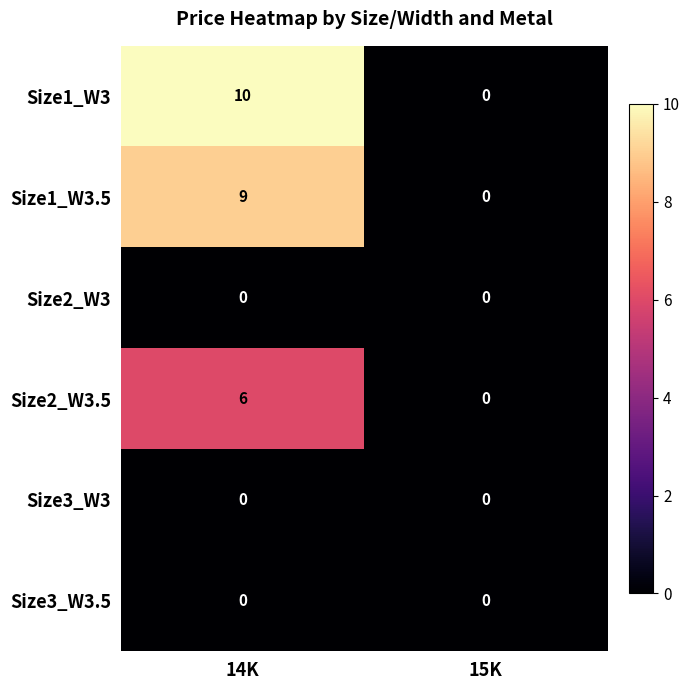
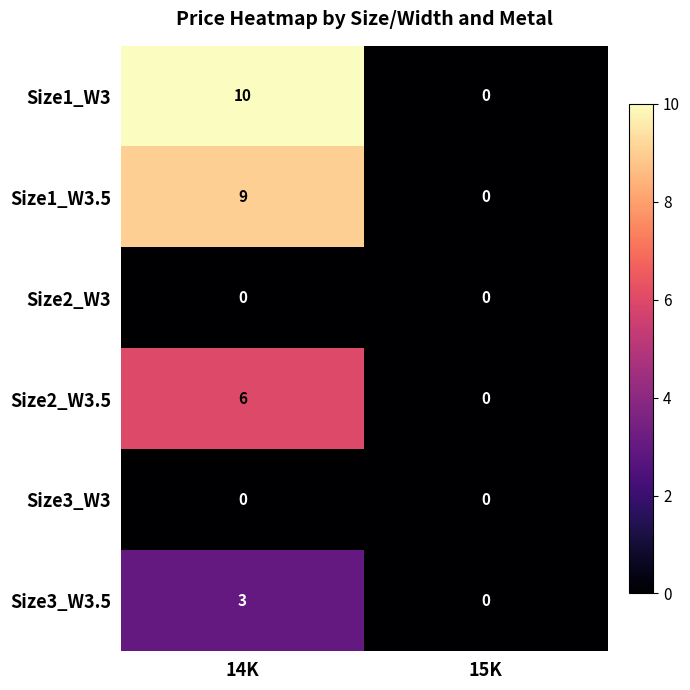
  {
    "Size1_W3": {
      "14K": 10,
      "15K": 0
    },
    "Size1_W3.5": {
      "14K": 9,
      "15K": 0
    },
    "Size2_W3": {
      "14K": 0,
      "15K": 0
    },
    "Size2_W3.5": {
      "14K": 6,
      "15K": 0
    },
    "Size3_W3": {
      "14K": 0,
      "15K": 0
    },
    "Size3_W3.5": {
-     "14K": 0,
+     "14K": 3,
      "15K": 0
    }
  }
